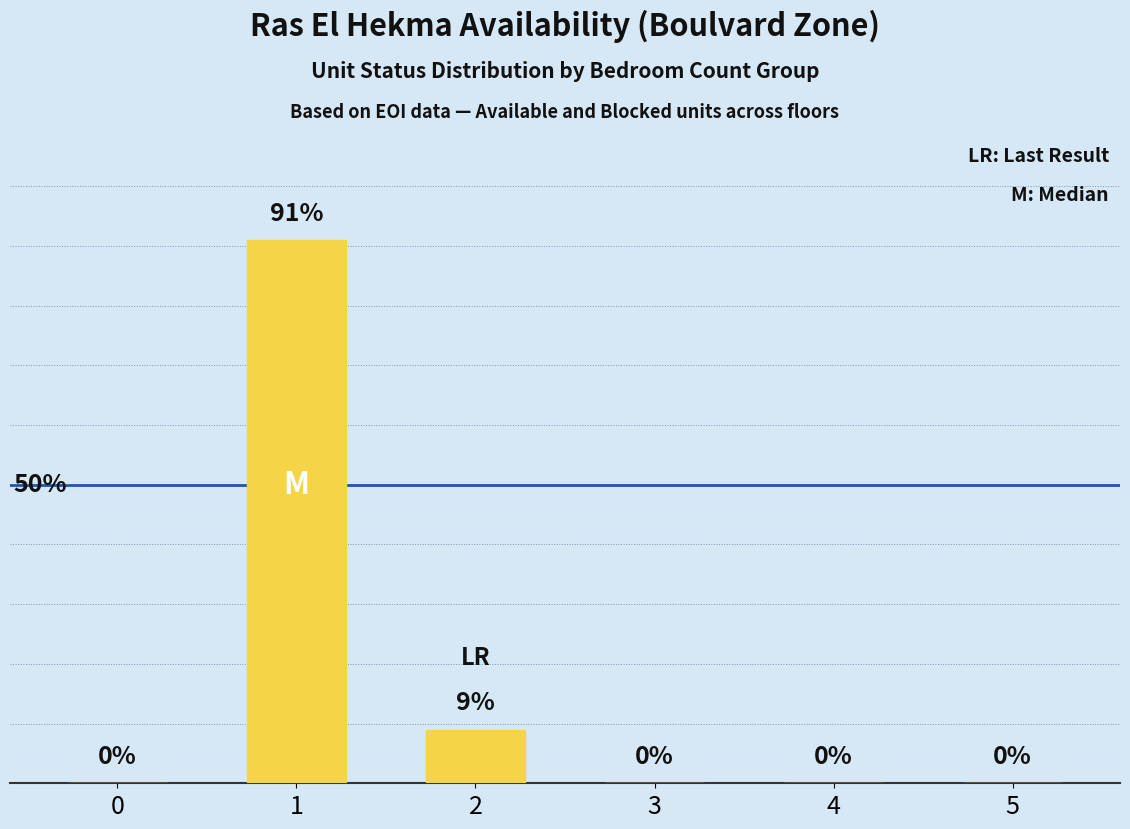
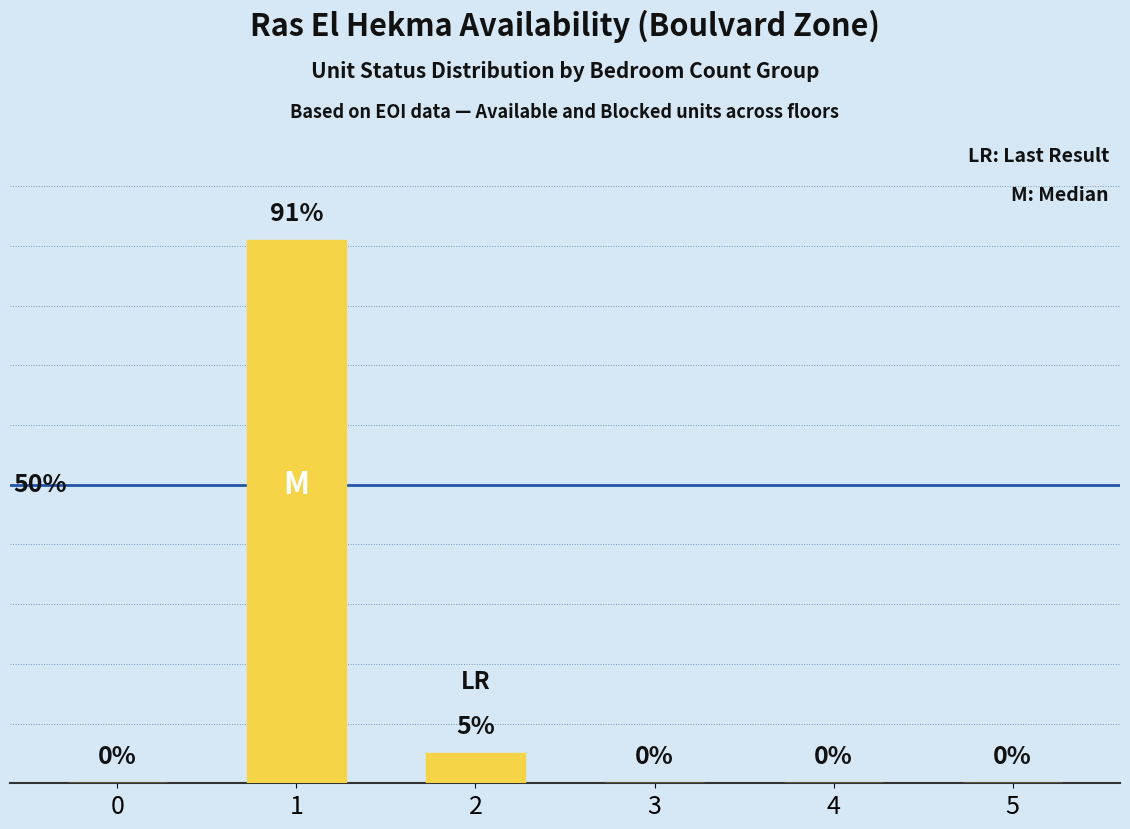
  {
    "0": "0%",
    "1": "91%",
-   "2": "9%",
+   "2": "5%",
    "3": "0%",
    "4": "0%",
    "5": "0%"
  }
